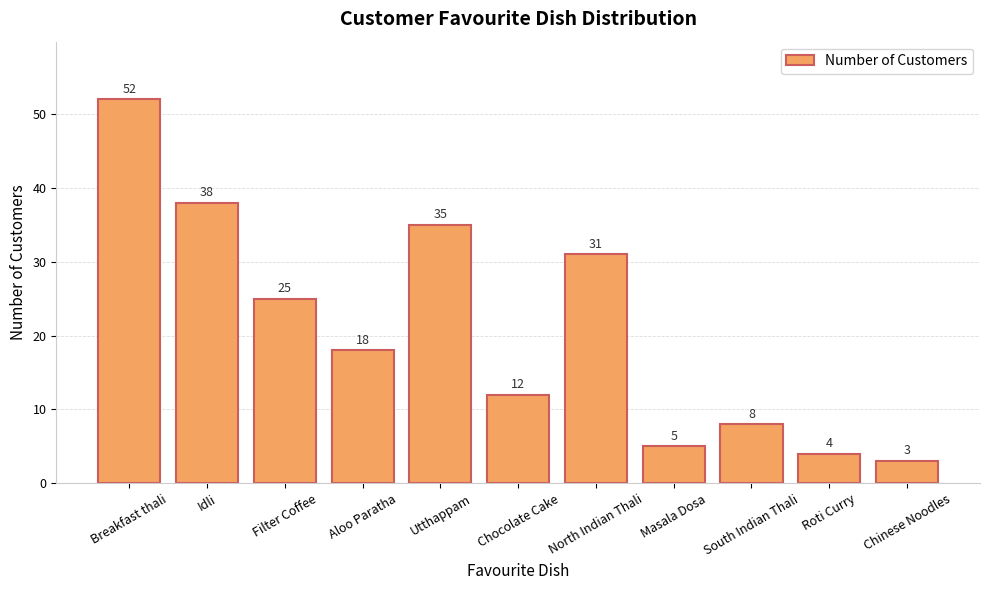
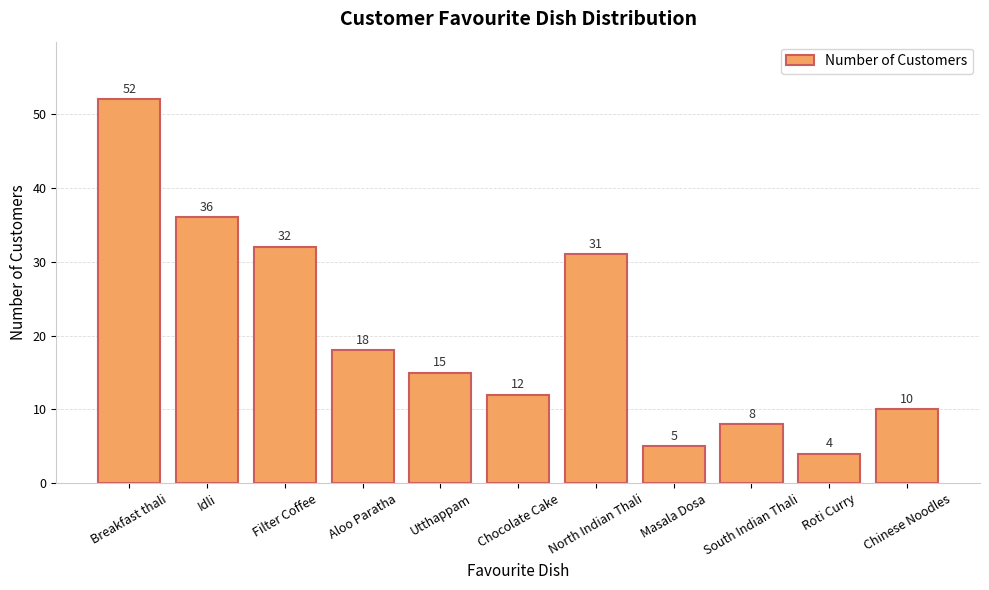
  {
    "Breakfast thali": 52,
-   "Idli": 38,
-   "Filter Coffee": 25,
+   "Idli": 36,
+   "Filter Coffee": 32,
    "Aloo Paratha": 18,
-   "Utthappam": 35,
+   "Utthappam": 15,
    "Chocolate Cake": 12,
    "North Indian Thali": 31,
    "Masala Dosa": 5,
    "South Indian Thali": 8,
    "Roti Curry": 4,
-   "Chinese Noodles": 3
+   "Chinese Noodles": 10
  }
